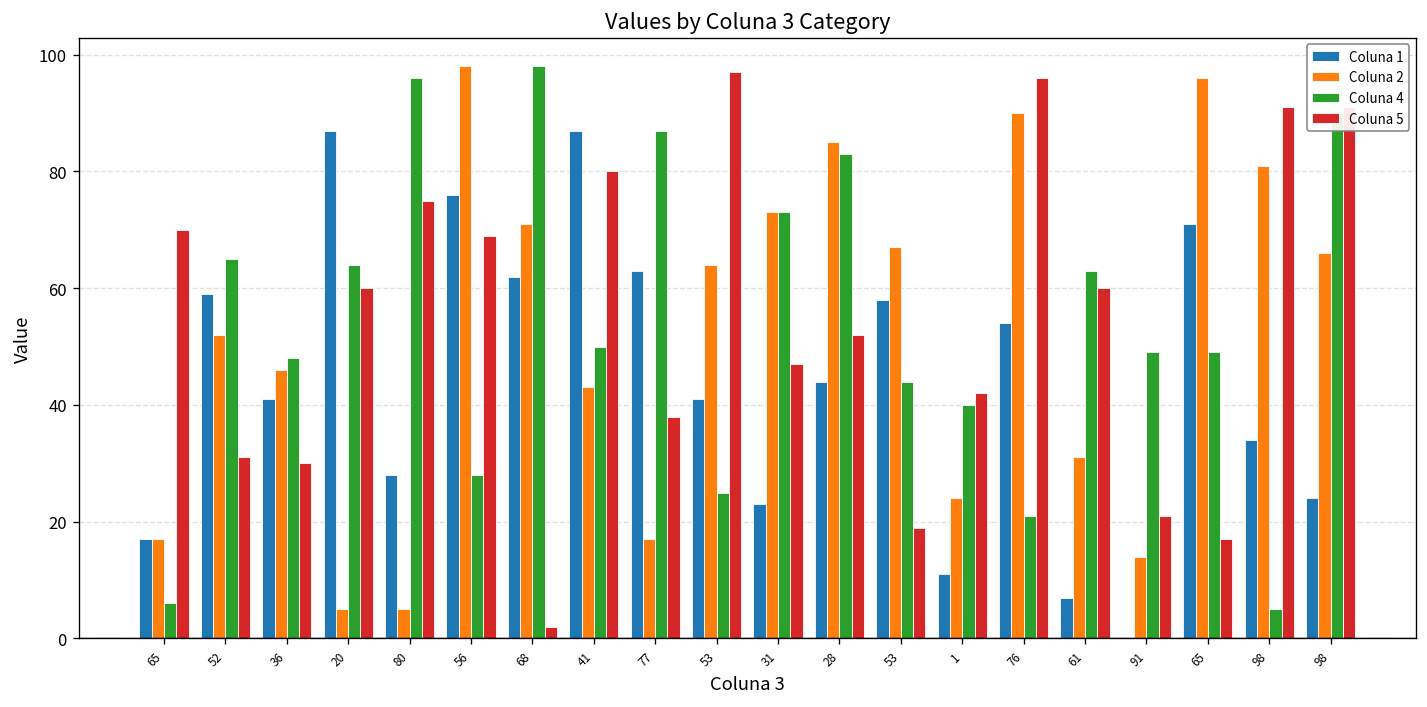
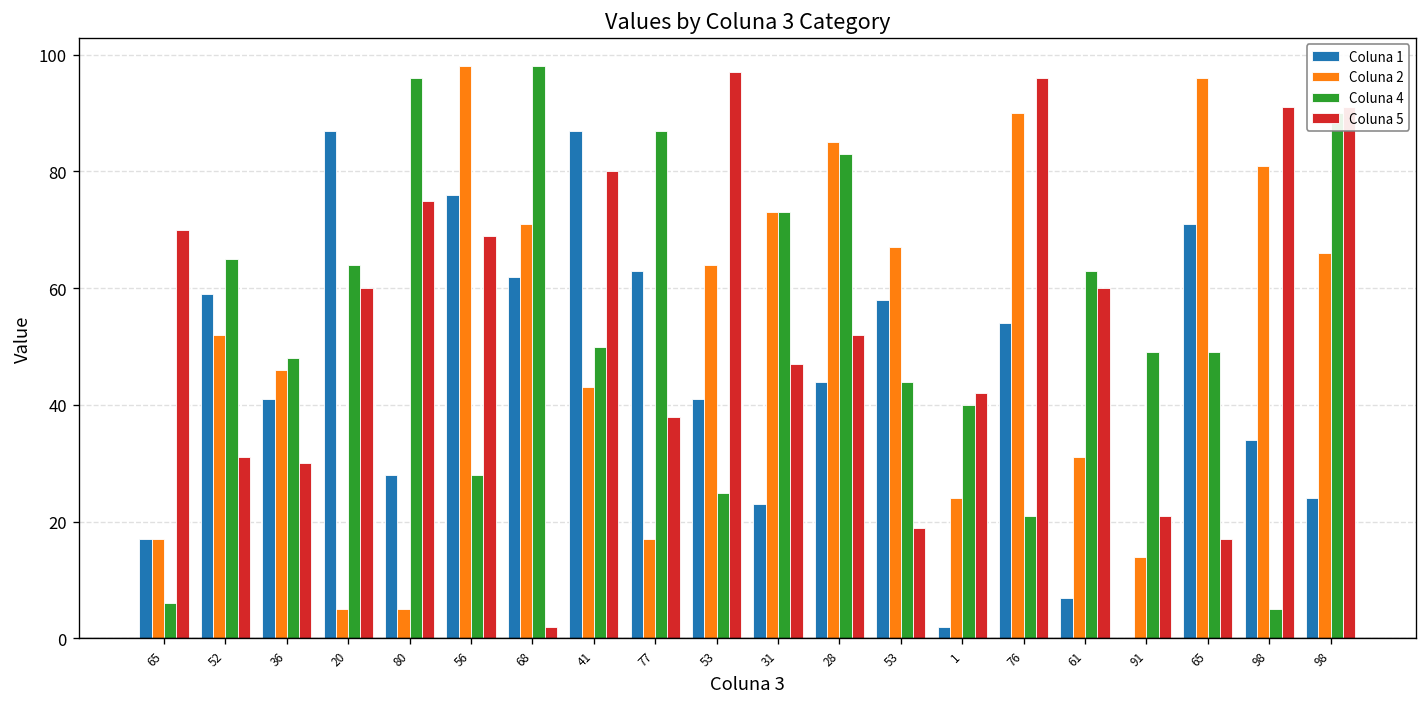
  {
    "Coluna 1": {
      "52": 59,
      "36": 41,
      "20": 87,
      "80": 28,
      "56": 76,
      "68": 62,
      "41": 87,
      "77": 63,
      "31": 23,
      "28": 44,
-     "1": 11,
+     "1": 2,
      "76": 54,
      "61": 7,
      "91": 0
    },
    "Coluna 2": {
      "52": 52,
      "36": 46,
      "20": 5,
      "80": 5,
      "56": 98,
      "68": 71,
      "41": 43,
      "77": 17,
      "31": 73,
      "28": 85,
      "1": 24,
      "76": 90,
      "61": 31,
      "91": 14
    },
    "Coluna 4": {
      "52": 65,
      "36": 48,
      "20": 64,
      "80": 96,
      "56": 28,
      "68": 98,
      "41": 50,
      "77": 87,
      "31": 73,
      "28": 83,
      "1": 40,
      "76": 21,
      "61": 63,
      "91": 49
    },
    "Coluna 5": {
      "52": 31,
      "36": 30,
      "20": 60,
      "80": 75,
      "56": 69,
      "68": 2,
      "41": 80,
      "77": 38,
      "31": 47,
      "28": 52,
      "1": 42,
      "76": 96,
      "61": 60,
      "91": 21
    }
  }
